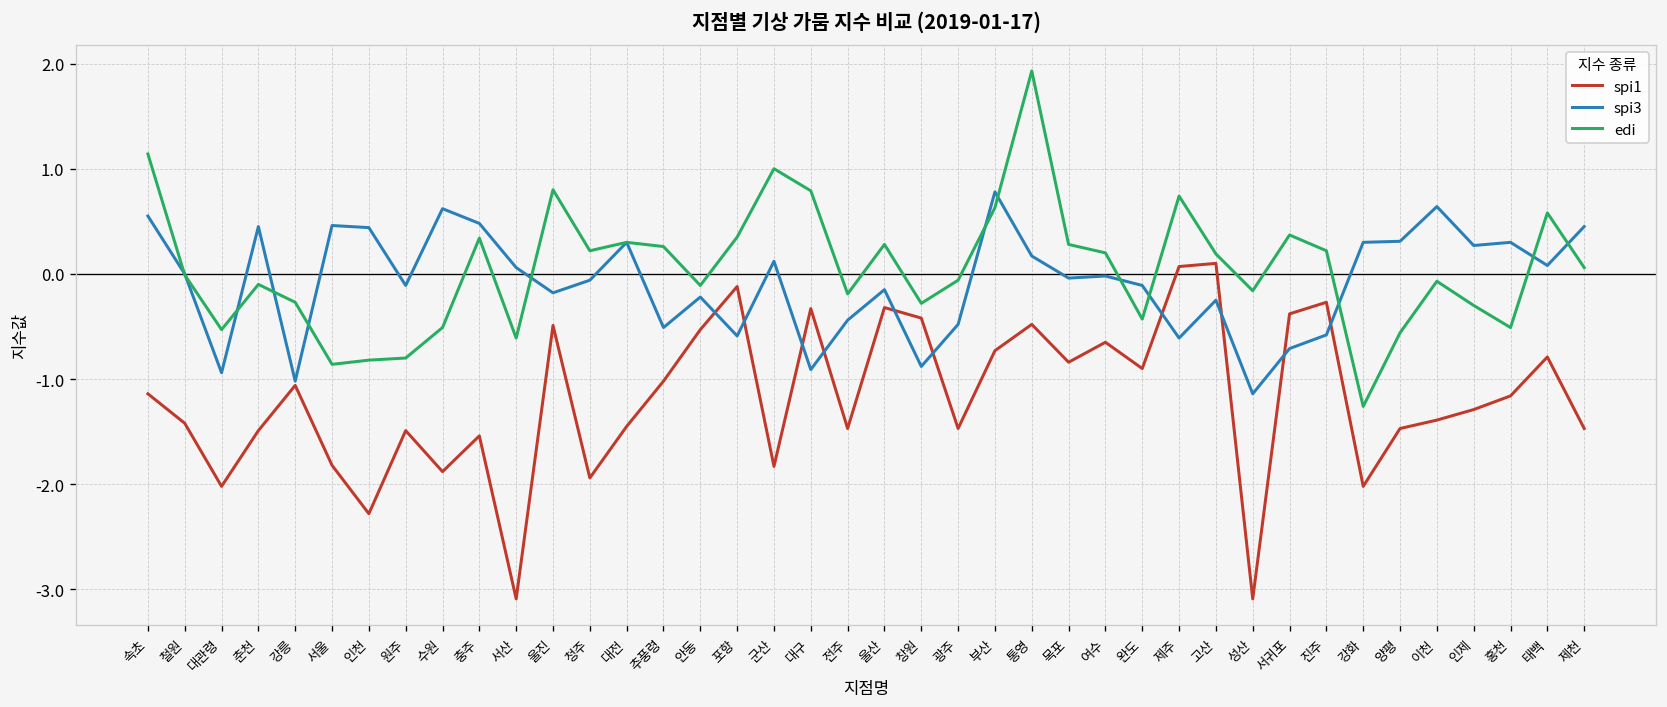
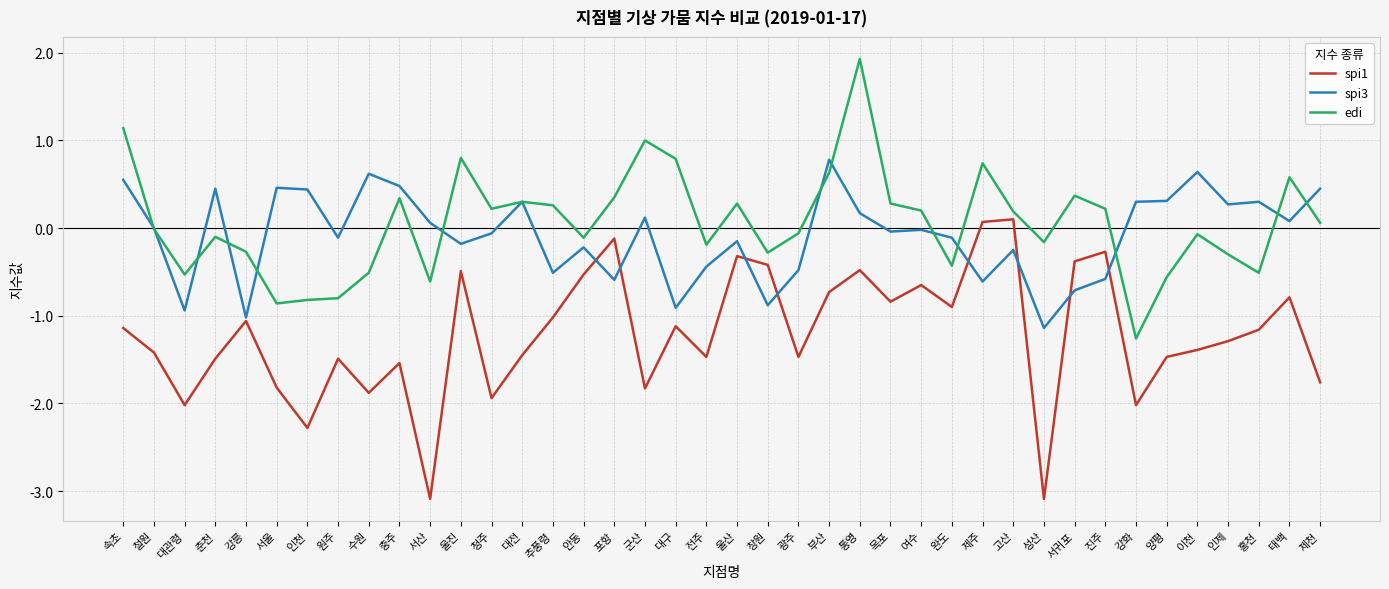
  {
    "spi1": {
      "속초": -1.1,
      "철원": -1.4,
      "대관령": -2.0,
      "춘천": -1.5,
      "강릉": -1.1,
      "서울": -1.8,
      "인천": -2.3,
      "원주": -1.5,
      "수원": -1.9,
      "충주": -1.5,
      "서산": -3.1,
      "울진": -0.5,
      "청주": -1.9,
      "대전": -1.5,
      "추풍령": -1.0,
      "안동": -0.5,
      "포항": -0.1,
      "군산": -1.8,
-     "대구": -0.3,
+     "대구": -1.1,
      "전주": -1.5,
      "울산": -0.3,
      "창원": -0.4,
      "광주": -1.5,
      "부산": -0.7,
      "통영": -0.5,
      "목포": -0.8,
      "여수": -0.7,
      "완도": -0.9,
      "제주": 0.1,
      "고산": 0.1,
      "성산": -3.1,
      "서귀포": -0.4,
      "진주": -0.3,
      "강화": -2.0,
      "양평": -1.5,
      "이천": -1.4,
      "인제": -1.3,
      "홍천": -1.2,
      "태백": -0.8,
-     "제천": -1.5
+     "제천": -1.8
    },
    "spi3": {
      "속초": 0.6,
      "대관령": -0.9,
      "춘천": 0.5,
      "강릉": -1.0,
      "서울": 0.5,
      "인천": 0.4,
      "원주": -0.1,
      "수원": 0.6,
      "충주": 0.5,
      "서산": 0.1,
      "울진": -0.2,
      "청주": -0.1,
      "추풍령": -0.5,
      "안동": -0.2,
      "포항": -0.6,
      "군산": 0.1,
      "대구": -0.9,
      "전주": -0.4,
      "울산": -0.2,
      "창원": -0.9,
      "광주": -0.5,
      "부산": 0.8,
      "통영": 0.2,
      "목포": 0.0,
      "여수": 0.0,
      "완도": -0.1,
      "제주": -0.6,
      "고산": -0.3,
      "성산": -1.1,
      "서귀포": -0.7,
      "진주": -0.6,
      "강화": 0.3,
      "양평": 0.3,
      "이천": 0.6,
      "인제": 0.3,
      "홍천": 0.3,
      "태백": 0.1,
      "제천": 0.5
    },
    "edi": {
      "속초": 1.1,
      "대관령": -0.5,
      "춘천": -0.1,
      "강릉": -0.3,
      "서울": -0.9,
      "인천": -0.8,
      "원주": -0.8,
      "수원": -0.5,
      "충주": 0.3,
      "서산": -0.6,
      "울진": 0.8,
      "청주": 0.2,
      "추풍령": 0.3,
      "안동": -0.1,
      "포항": 0.4,
      "군산": 1.0,
      "대구": 0.8,
      "전주": -0.2,
      "울산": 0.3,
      "창원": -0.3,
      "광주": -0.1,
      "부산": 0.6,
      "통영": 1.9,
      "목포": 0.3,
      "여수": 0.2,
      "완도": -0.4,
      "제주": 0.7,
      "고산": 0.2,
      "성산": -0.2,
      "서귀포": 0.4,
      "진주": 0.2,
      "강화": -1.3,
      "양평": -0.6,
      "이천": -0.1,
      "인제": -0.3,
      "홍천": -0.5,
      "태백": 0.6,
      "제천": 0.1
    }
  }
